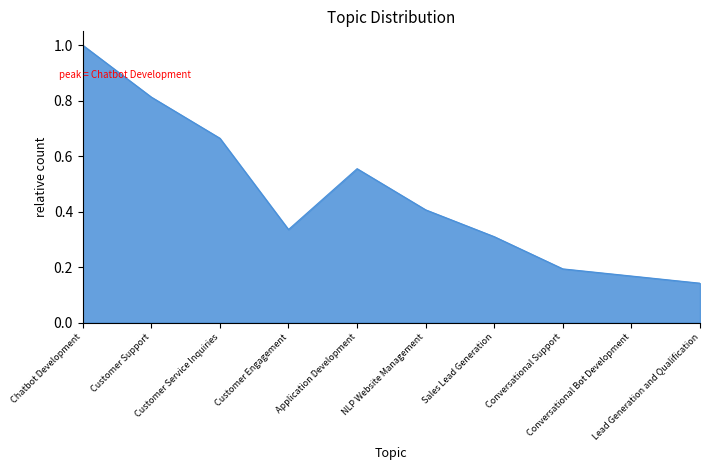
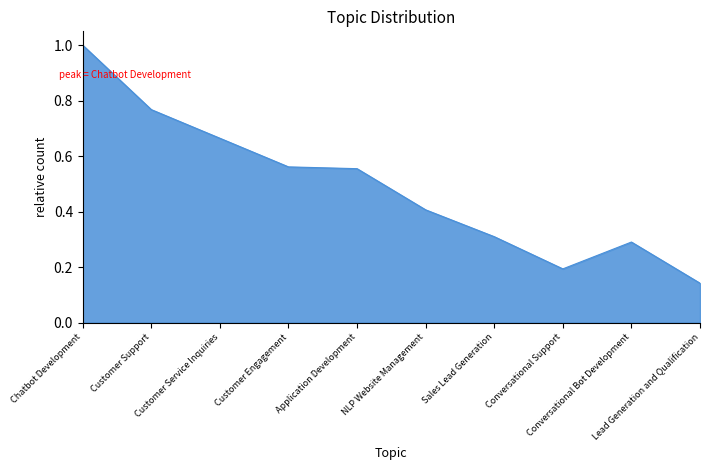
  {
    "Chatbot Development": 1.00,
-   "Customer Support": 0.81,
+   "Customer Support": 0.77,
    "Customer Service Inquiries": 0.66,
-   "Customer Engagement": 0.34,
+   "Customer Engagement": 0.56,
    "Application Development": 0.55,
    "NLP Website Management": 0.41,
    "Sales Lead Generation": 0.31,
    "Conversational Support": 0.19,
-   "Conversational Bot Development": 0.17,
+   "Conversational Bot Development": 0.29,
    "Lead Generation and Qualification": 0.14
  }
